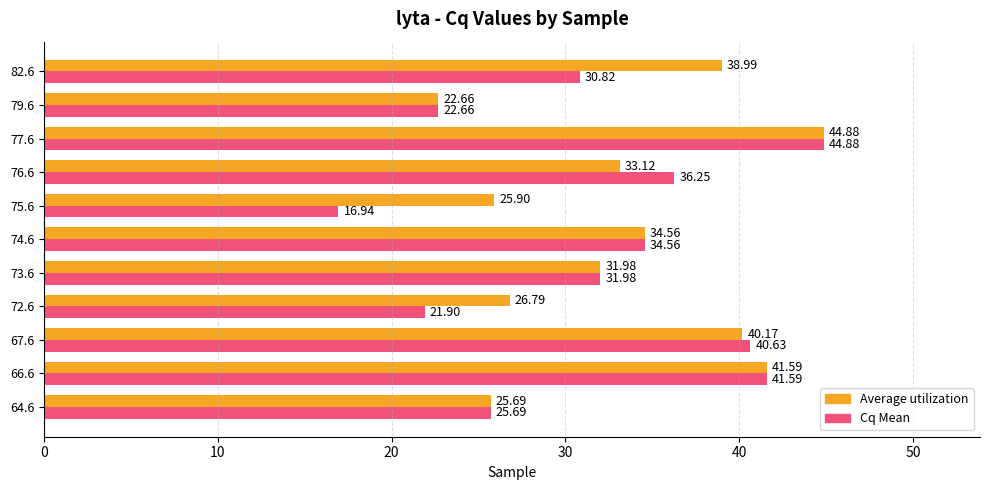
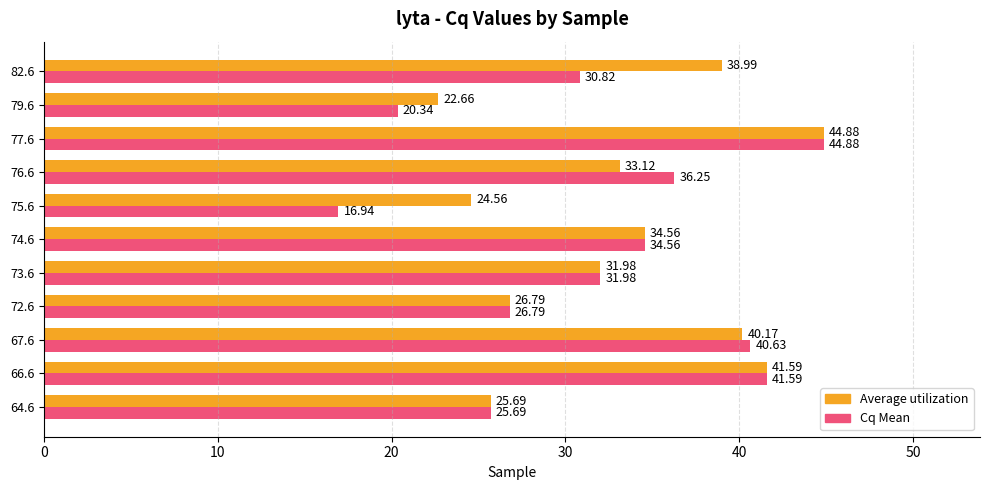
  {
    "Average utilization": {
      "82.6": 38.99,
      "79.6": 22.66,
      "77.6": 44.88,
      "76.6": 33.12,
-     "75.6": 25.90,
+     "75.6": 24.56,
      "74.6": 34.56,
      "73.6": 31.98,
      "72.6": 26.79,
      "67.6": 40.17,
      "66.6": 41.59,
      "64.6": 25.69
    },
    "Cq Mean": {
      "82.6": 30.82,
-     "79.6": 22.66,
+     "79.6": 20.34,
      "77.6": 44.88,
      "76.6": 36.25,
      "75.6": 16.94,
      "74.6": 34.56,
      "73.6": 31.98,
-     "72.6": 21.90,
+     "72.6": 26.79,
      "67.6": 40.63,
      "66.6": 41.59,
      "64.6": 25.69
    }
  }
